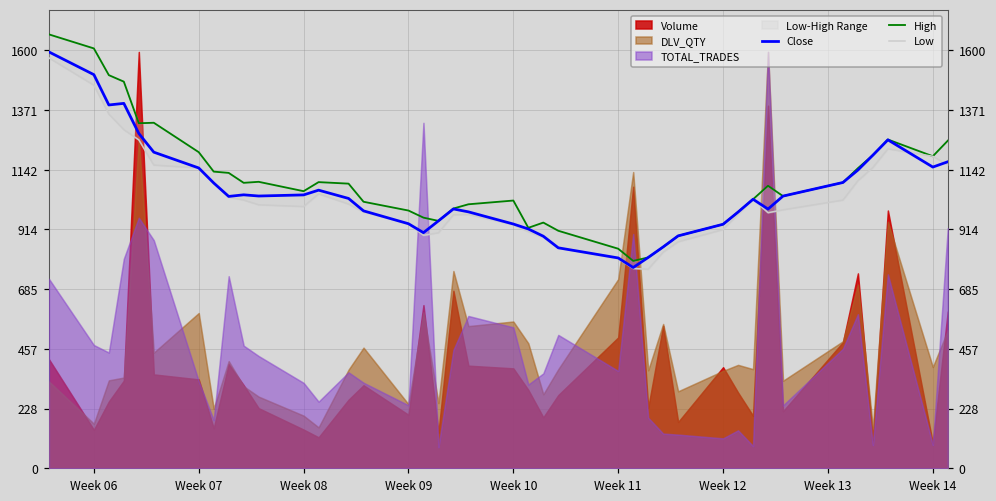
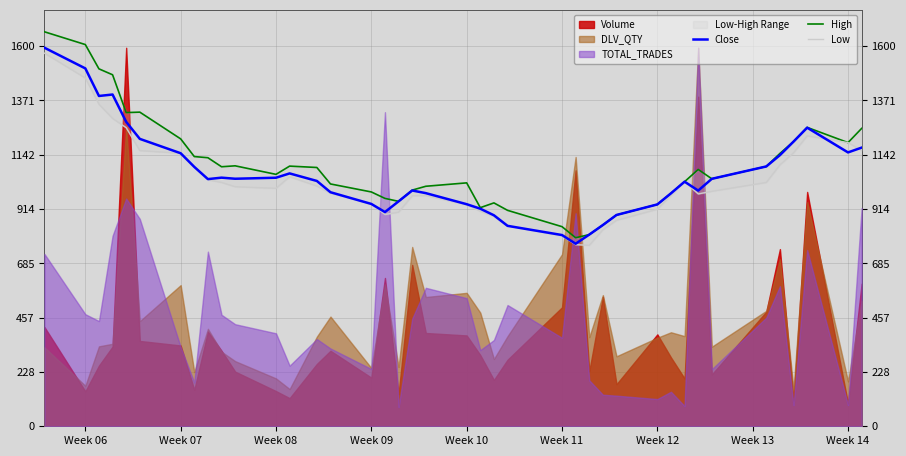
  {
    "Close": {
      "Week 06": 1510,
      "Week 08": 1050,
      "Week 14": 1150
    },
    "Volume": {
      "Week 06": 150,
      "Week 08": 150,
      "Week 09": 200,
      "Week 10": 380,
      "Week 11": 500,
      "Week 12": 390
    },
    "DLV_QTY": {
      "Week 06": 170,
      "Week 07": 590,
      "Week 08": 200,
      "Week 10": 560,
      "Week 11": 720,
      "Week 12": 370,
-     "Week 14": 390
+     "Week 14": 190
    },
    "TOTAL_TRADES": {
      "Week 06": 470,
-     "Week 08": 330,
+     "Week 08": 390,
      "Week 10": 540,
      "Week 11": 370,
      "Week 12": 110
    }
  }
